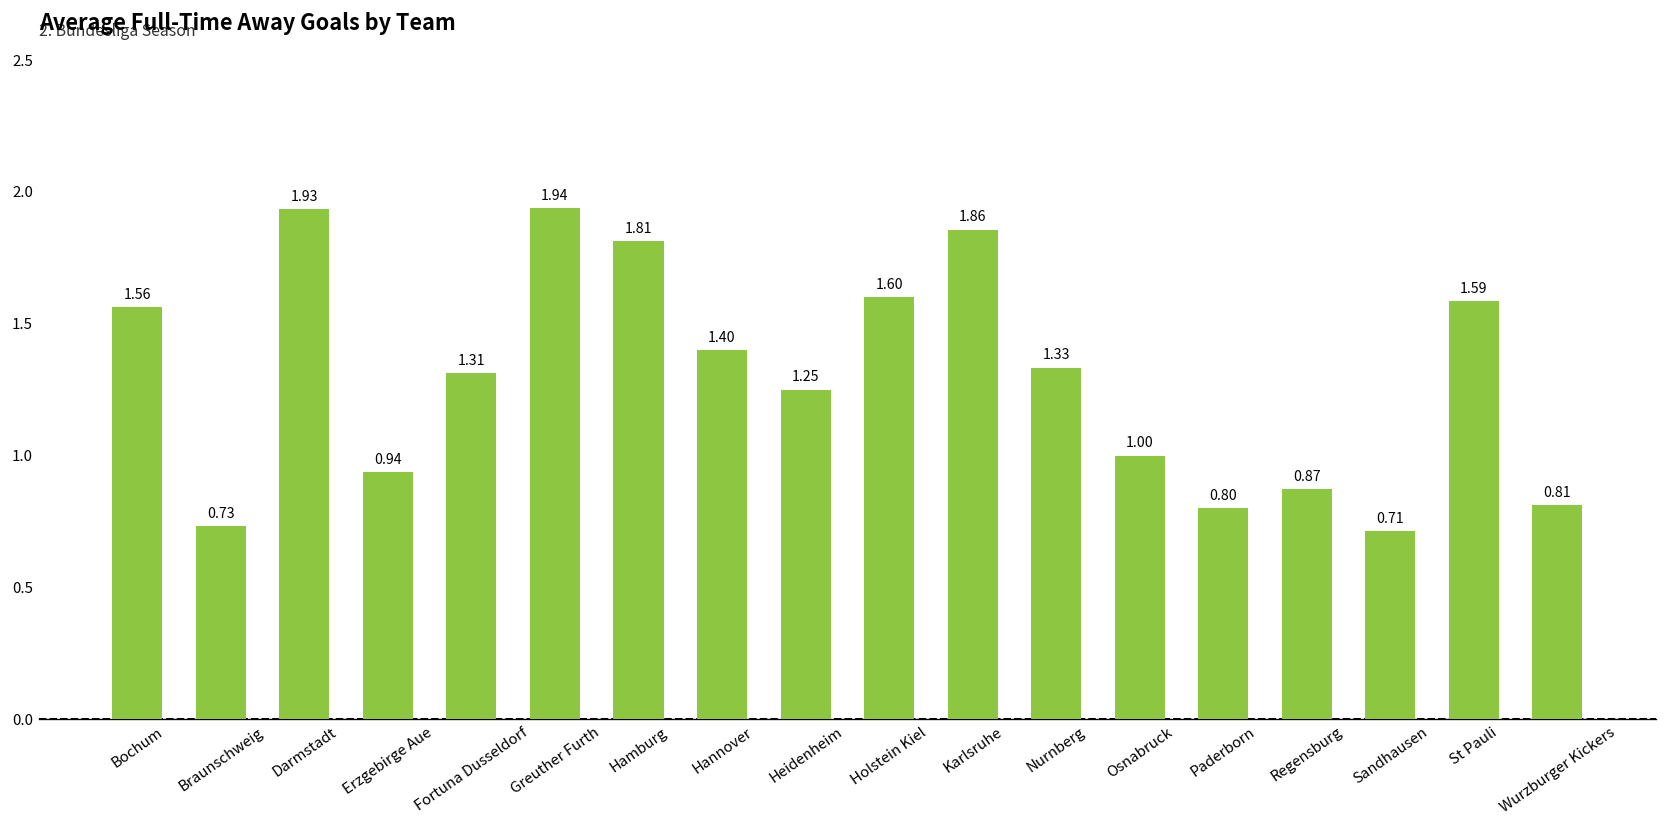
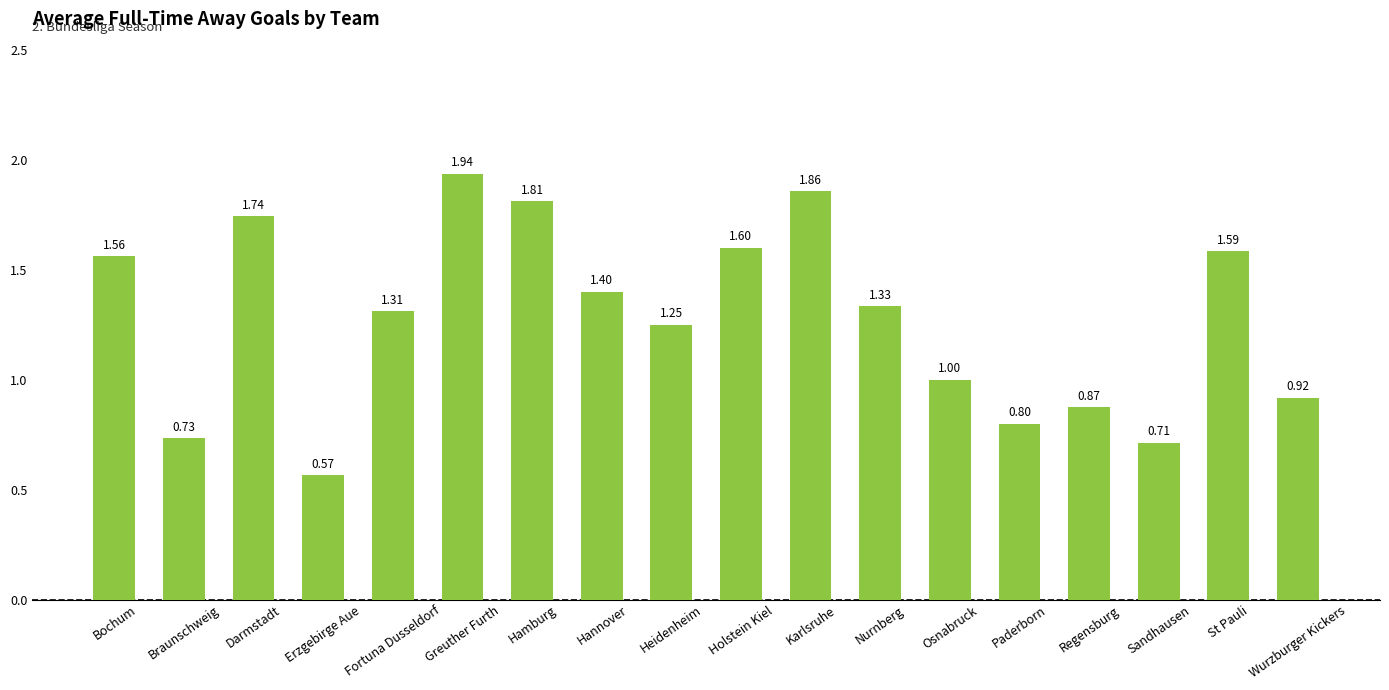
  {
    "Bochum": 1.56,
    "Braunschweig": 0.73,
-   "Darmstadt": 1.93,
-   "Erzgebirge Aue": 0.94,
+   "Darmstadt": 1.74,
+   "Erzgebirge Aue": 0.57,
    "Fortuna Dusseldorf": 1.31,
    "Greuther Furth": 1.94,
    "Hamburg": 1.81,
    "Hannover": 1.40,
    "Heidenheim": 1.25,
    "Holstein Kiel": 1.60,
    "Karlsruhe": 1.86,
    "Nurnberg": 1.33,
    "Osnabruck": 1.00,
    "Paderborn": 0.80,
    "Regensburg": 0.87,
    "Sandhausen": 0.71,
    "St Pauli": 1.59,
-   "Wurzburger Kickers": 0.81
+   "Wurzburger Kickers": 0.92
  }
